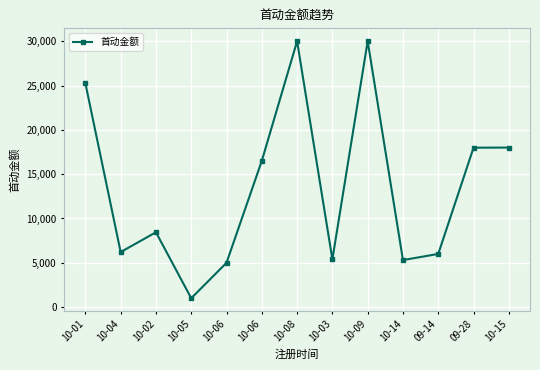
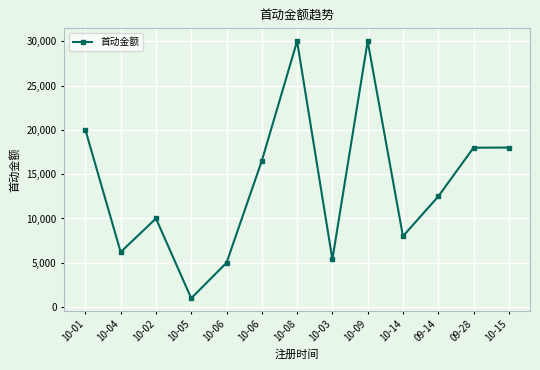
  {
-   "10-01": "25,000",
+   "10-01": "20,000",
    "10-04": "6,000",
-   "10-02": "8,000",
+   "10-02": "10,000",
    "10-05": "1,000",
    "10-08": "30,000",
    "10-03": "5,000",
    "10-09": "30,000",
-   "10-14": "5,000",
-   "09-14": "6,000",
+   "10-14": "8,000",
+   "09-14": "12,000",
    "09-28": "18,000",
    "10-15": "18,000"
  }
